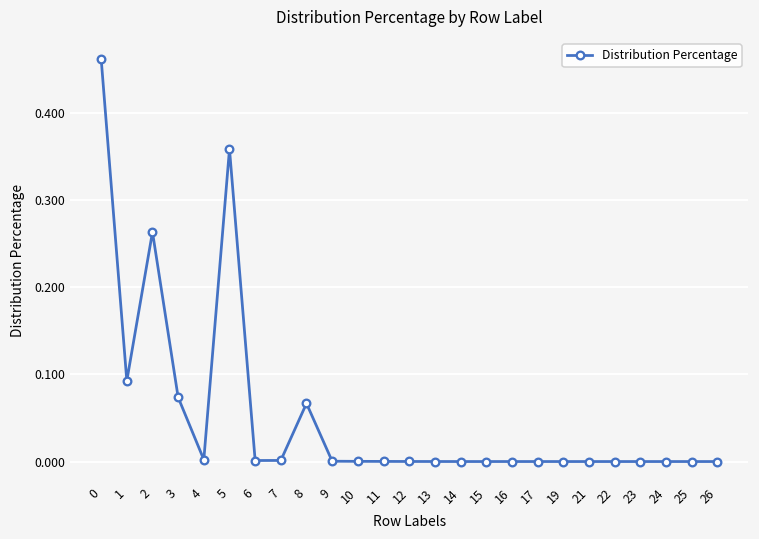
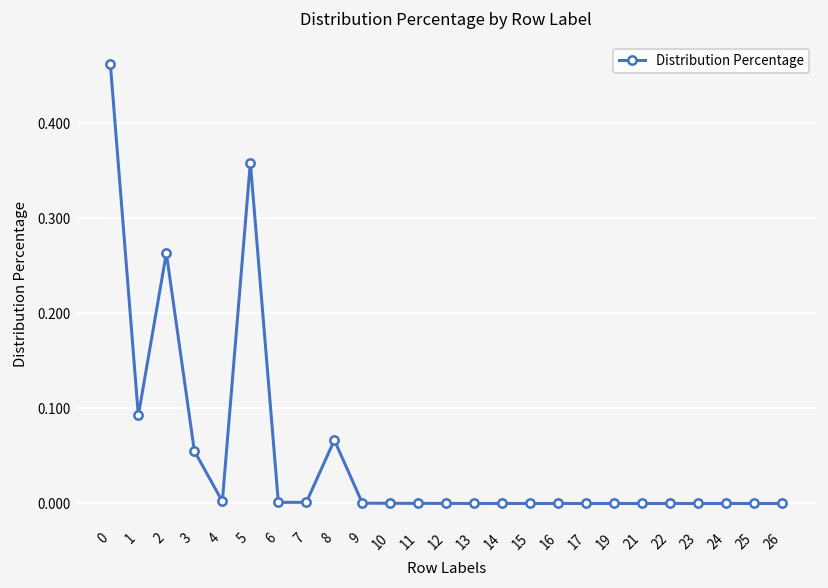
  {
    "0": 0.46,
    "1": 0.09,
    "2": 0.26,
-   "3": 0.07,
+   "3": 0.06,
    "4": 0.00,
    "5": 0.36,
    "6": 0.00,
    "7": 0.00,
    "8": 0.07,
    "9": 0.00,
    "10": 0.00,
    "11": 0.00,
    "12": 0.00,
    "13": 0.00,
    "14": 0.00,
    "15": 0.00,
    "16": 0.00,
    "17": 0.00,
    "19": 0.00,
    "21": 0.00,
    "22": 0.00,
    "23": 0.00,
    "24": 0.00,
    "25": 0.00,
    "26": 0.00
  }
